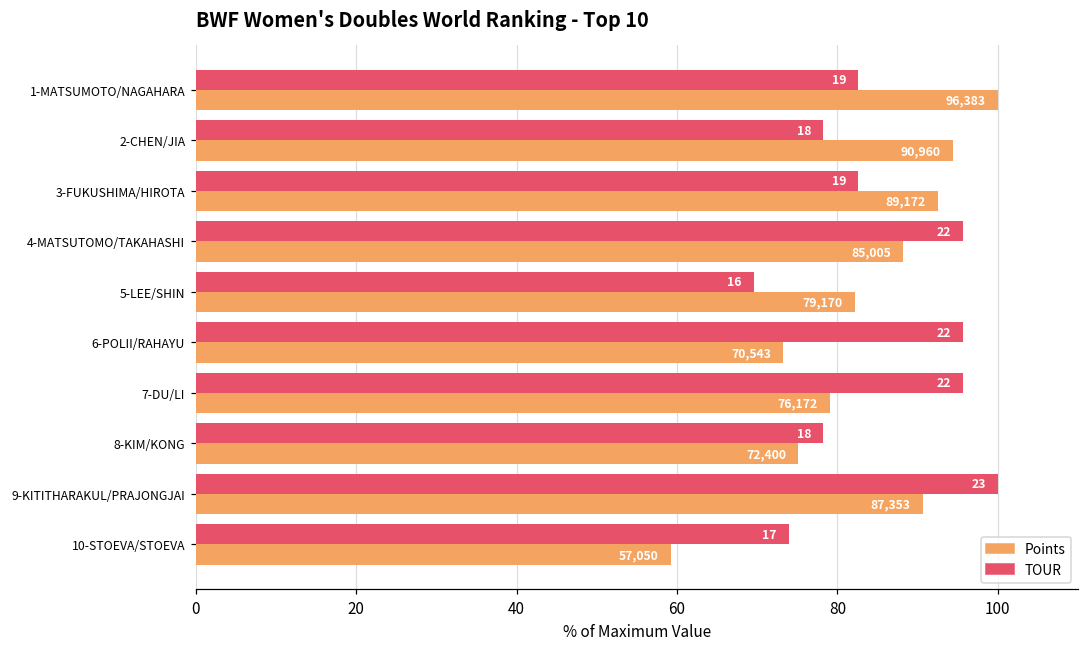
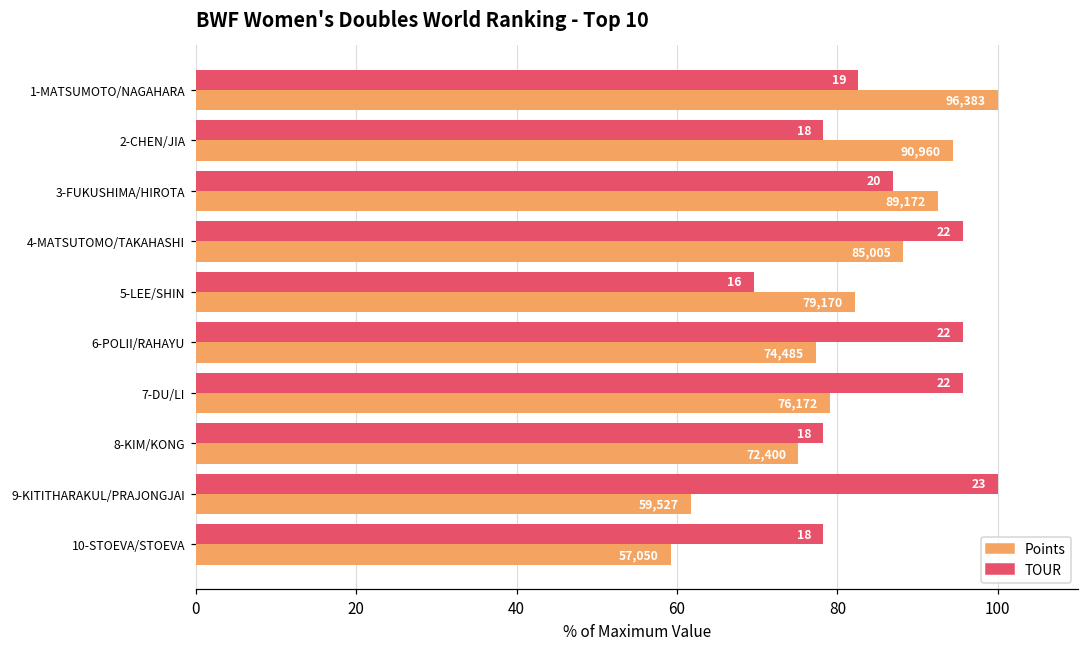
  {
    "Points": {
-     "6-POLII/RAHAYU": "70,543",
-     "9-KITITHARAKUL/PRAJONGJAI": "87,353"
+     "6-POLII/RAHAYU": "74,485",
+     "9-KITITHARAKUL/PRAJONGJAI": "59,527"
    },
    "TOUR": {
-     "3-FUKUSHIMA/HIROTA": "19",
-     "10-STOEVA/STOEVA": "17"
+     "3-FUKUSHIMA/HIROTA": "20",
+     "10-STOEVA/STOEVA": "18"
    }
  }
